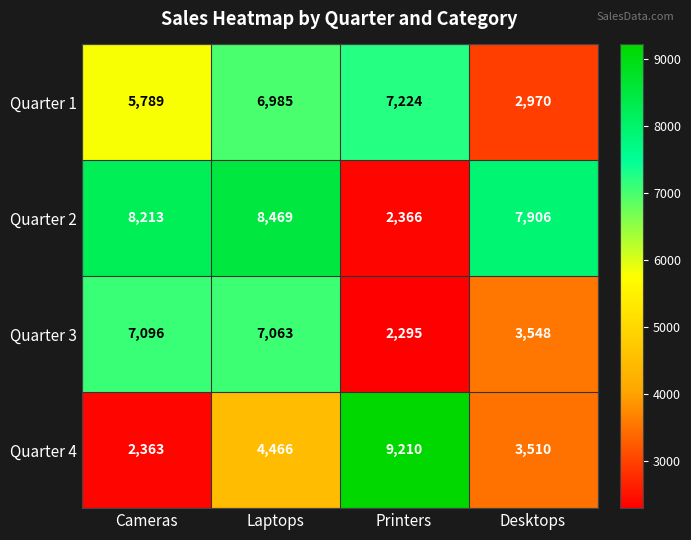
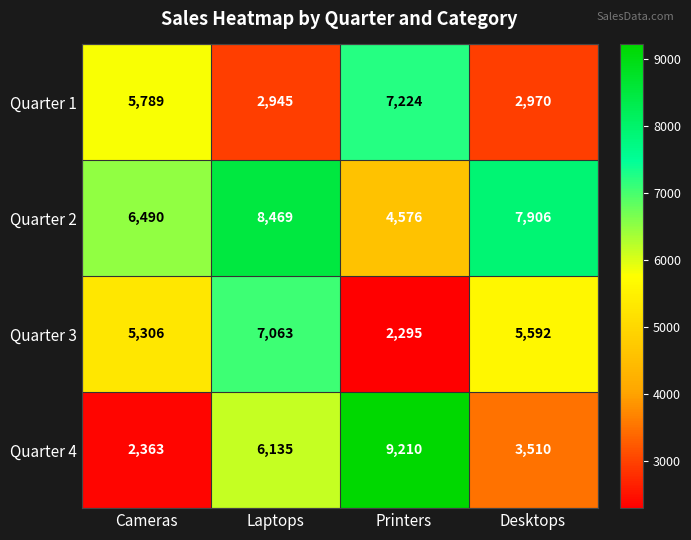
  {
    "Quarter 1": {
      "Cameras": "5,789",
-     "Laptops": "6,985",
+     "Laptops": "2,945",
      "Printers": "7,224",
      "Desktops": "2,970"
    },
    "Quarter 2": {
-     "Cameras": "8,213",
+     "Cameras": "6,490",
      "Laptops": "8,469",
-     "Printers": "2,366",
+     "Printers": "4,576",
      "Desktops": "7,906"
    },
    "Quarter 3": {
-     "Cameras": "7,096",
+     "Cameras": "5,306",
      "Laptops": "7,063",
      "Printers": "2,295",
-     "Desktops": "3,548"
+     "Desktops": "5,592"
    },
    "Quarter 4": {
      "Cameras": "2,363",
-     "Laptops": "4,466",
+     "Laptops": "6,135",
      "Printers": "9,210",
      "Desktops": "3,510"
    }
  }
